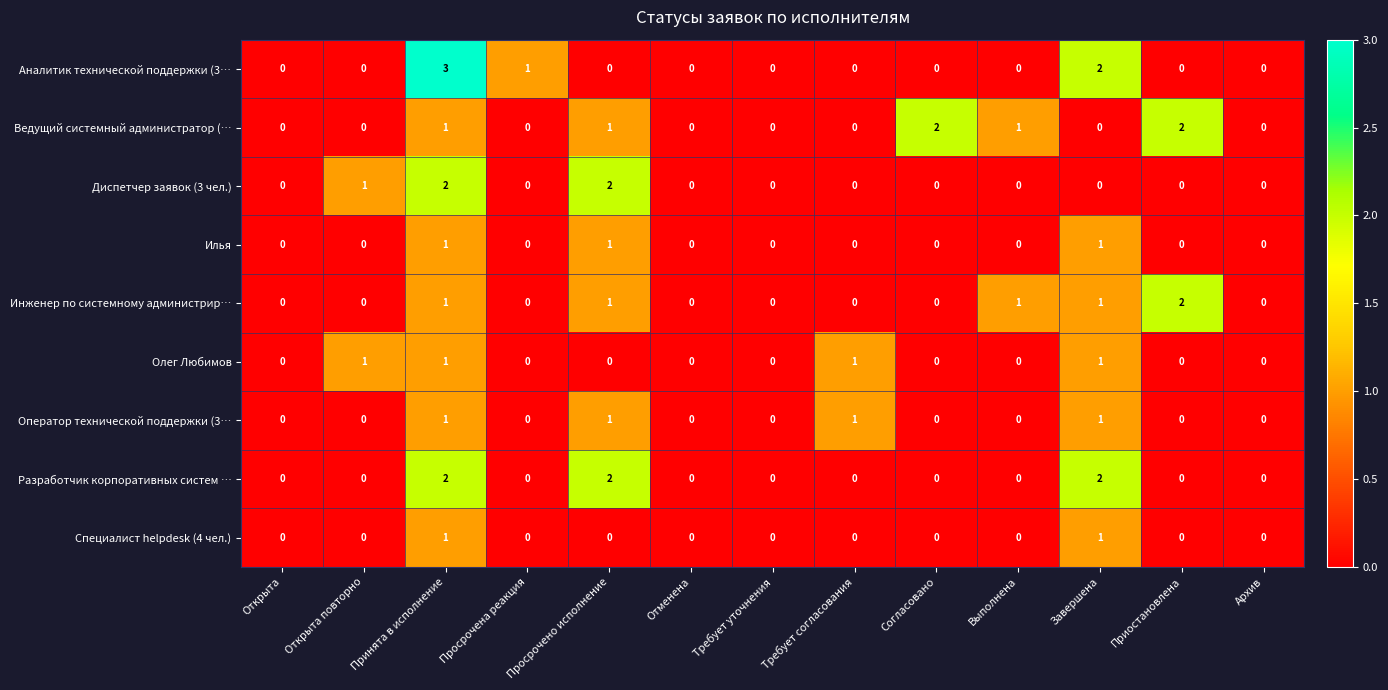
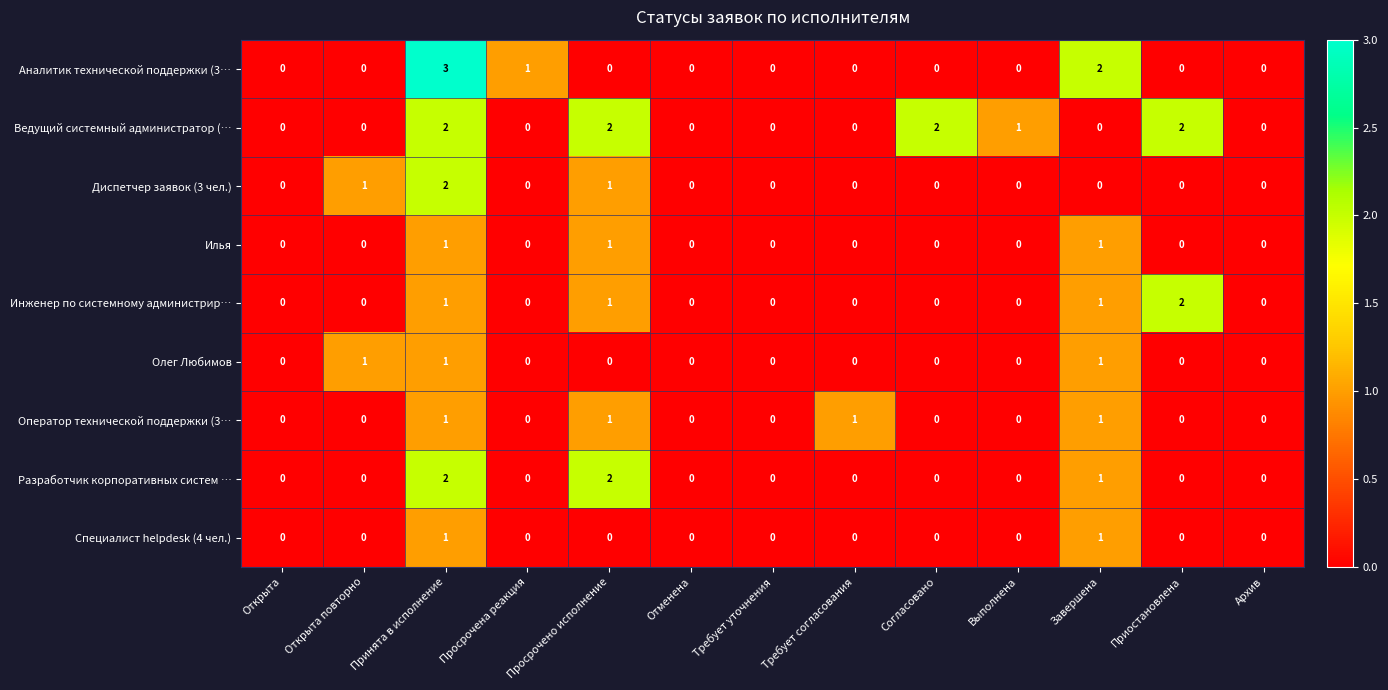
  {
    "Аналитик технической поддержки (3…": {
      "Открыта": 0,
      "Открыта повторно": 0,
      "Принята в исполнение": 3,
      "Просрочена реакция": 1,
      "Просрочено исполнение": 0,
      "Отменена": 0,
      "Требует уточнения": 0,
      "Требует согласования": 0,
      "Согласовано": 0,
      "Выполнена": 0,
      "Завершена": 2,
      "Приостановлена": 0,
      "Архив": 0
    },
    "Ведущий системный администратор (…": {
      "Открыта": 0,
      "Открыта повторно": 0,
-     "Принята в исполнение": 1,
+     "Принята в исполнение": 2,
      "Просрочена реакция": 0,
-     "Просрочено исполнение": 1,
+     "Просрочено исполнение": 2,
      "Отменена": 0,
      "Требует уточнения": 0,
      "Требует согласования": 0,
      "Согласовано": 2,
      "Выполнена": 1,
      "Завершена": 0,
      "Приостановлена": 2,
      "Архив": 0
    },
    "Диспетчер заявок (3 чел.)": {
      "Открыта": 0,
      "Открыта повторно": 1,
      "Принята в исполнение": 2,
      "Просрочена реакция": 0,
-     "Просрочено исполнение": 2,
+     "Просрочено исполнение": 1,
      "Отменена": 0,
      "Требует уточнения": 0,
      "Требует согласования": 0,
      "Согласовано": 0,
      "Выполнена": 0,
      "Завершена": 0,
      "Приостановлена": 0,
      "Архив": 0
    },
    "Илья": {
      "Открыта": 0,
      "Открыта повторно": 0,
      "Принята в исполнение": 1,
      "Просрочена реакция": 0,
      "Просрочено исполнение": 1,
      "Отменена": 0,
      "Требует уточнения": 0,
      "Требует согласования": 0,
      "Согласовано": 0,
      "Выполнена": 0,
      "Завершена": 1,
      "Приостановлена": 0,
      "Архив": 0
    },
    "Инженер по системному администрир…": {
      "Открыта": 0,
      "Открыта повторно": 0,
      "Принята в исполнение": 1,
      "Просрочена реакция": 0,
      "Просрочено исполнение": 1,
      "Отменена": 0,
      "Требует уточнения": 0,
      "Требует согласования": 0,
      "Согласовано": 0,
-     "Выполнена": 1,
+     "Выполнена": 0,
      "Завершена": 1,
      "Приостановлена": 2,
      "Архив": 0
    },
    "Олег Любимов": {
      "Открыта": 0,
      "Открыта повторно": 1,
      "Принята в исполнение": 1,
      "Просрочена реакция": 0,
      "Просрочено исполнение": 0,
      "Отменена": 0,
      "Требует уточнения": 0,
-     "Требует согласования": 1,
+     "Требует согласования": 0,
      "Согласовано": 0,
      "Выполнена": 0,
      "Завершена": 1,
      "Приостановлена": 0,
      "Архив": 0
    },
    "Оператор технической поддержки (3…": {
      "Открыта": 0,
      "Открыта повторно": 0,
      "Принята в исполнение": 1,
      "Просрочена реакция": 0,
      "Просрочено исполнение": 1,
      "Отменена": 0,
      "Требует уточнения": 0,
      "Требует согласования": 1,
      "Согласовано": 0,
      "Выполнена": 0,
      "Завершена": 1,
      "Приостановлена": 0,
      "Архив": 0
    },
    "Разработчик корпоративных систем …": {
      "Открыта": 0,
      "Открыта повторно": 0,
      "Принята в исполнение": 2,
      "Просрочена реакция": 0,
      "Просрочено исполнение": 2,
      "Отменена": 0,
      "Требует уточнения": 0,
      "Требует согласования": 0,
      "Согласовано": 0,
      "Выполнена": 0,
-     "Завершена": 2,
+     "Завершена": 1,
      "Приостановлена": 0,
      "Архив": 0
    },
    "Специалист helpdesk (4 чел.)": {
      "Открыта": 0,
      "Открыта повторно": 0,
      "Принята в исполнение": 1,
      "Просрочена реакция": 0,
      "Просрочено исполнение": 0,
      "Отменена": 0,
      "Требует уточнения": 0,
      "Требует согласования": 0,
      "Согласовано": 0,
      "Выполнена": 0,
      "Завершена": 1,
      "Приостановлена": 0,
      "Архив": 0
    }
  }
